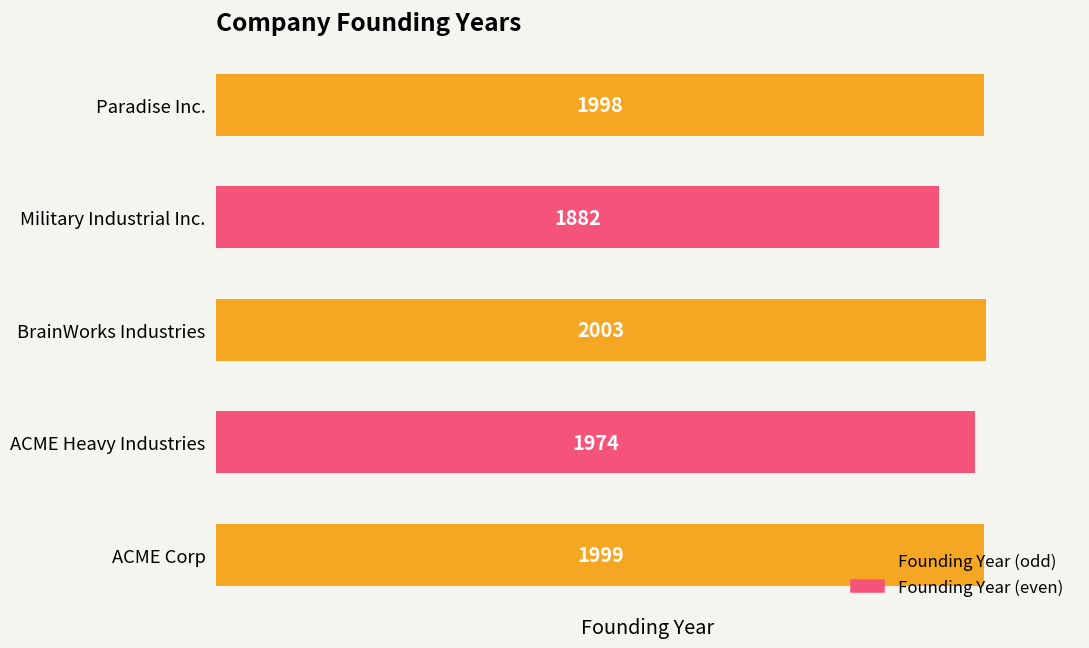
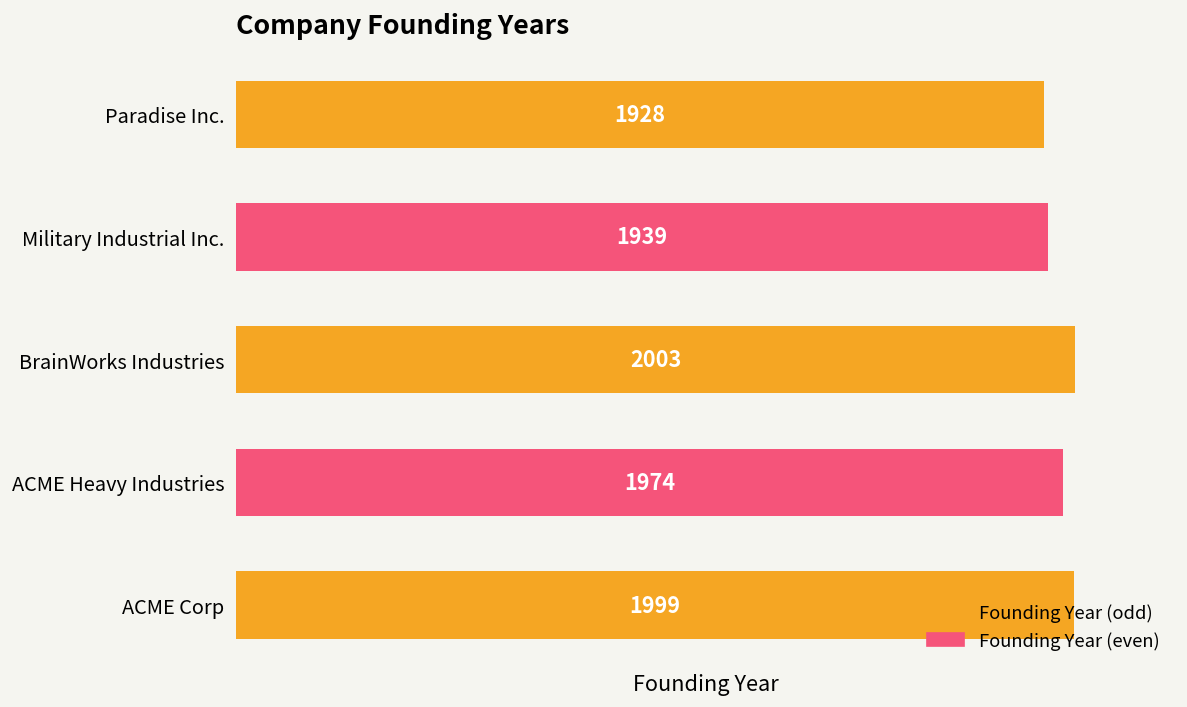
  {
-   "Paradise Inc.": 1998,
-   "Military Industrial Inc.": 1882,
+   "Paradise Inc.": 1928,
+   "Military Industrial Inc.": 1939,
    "BrainWorks Industries": 2003,
    "ACME Heavy Industries": 1974,
    "ACME Corp": 1999
  }
